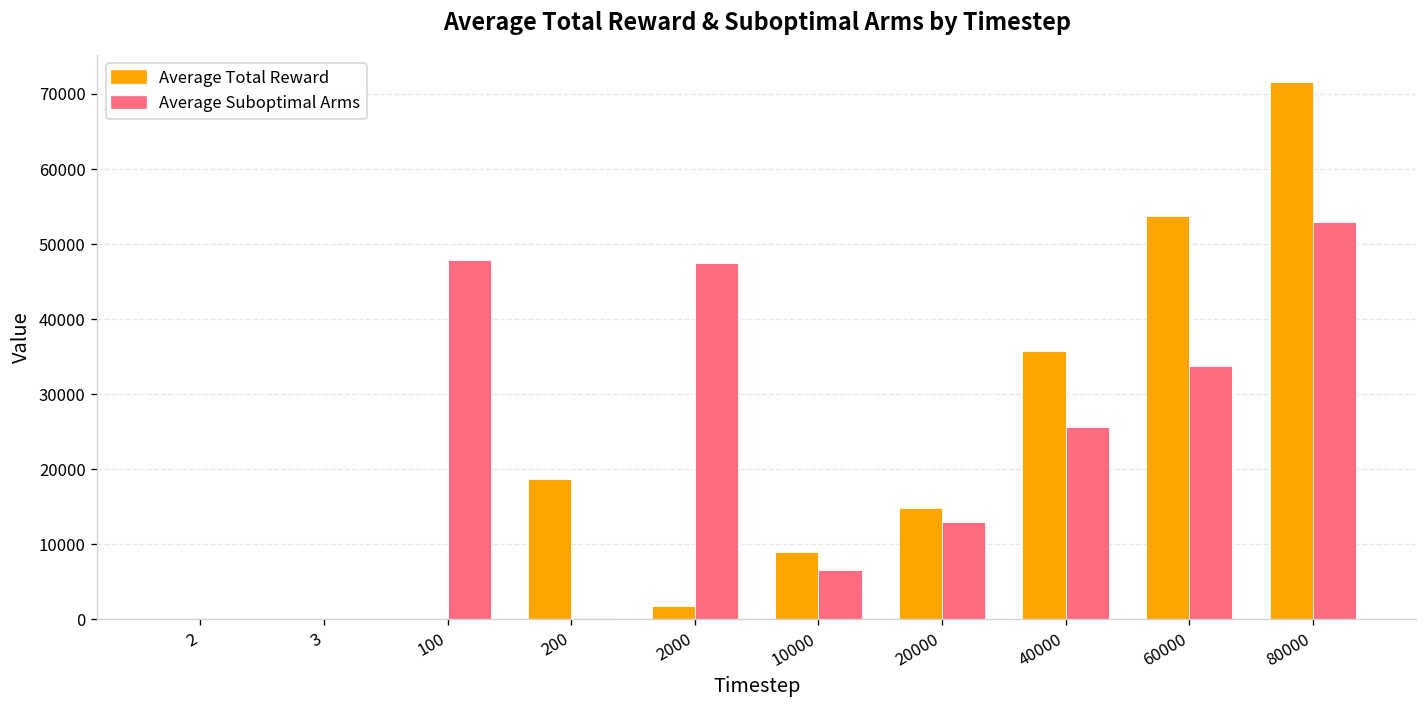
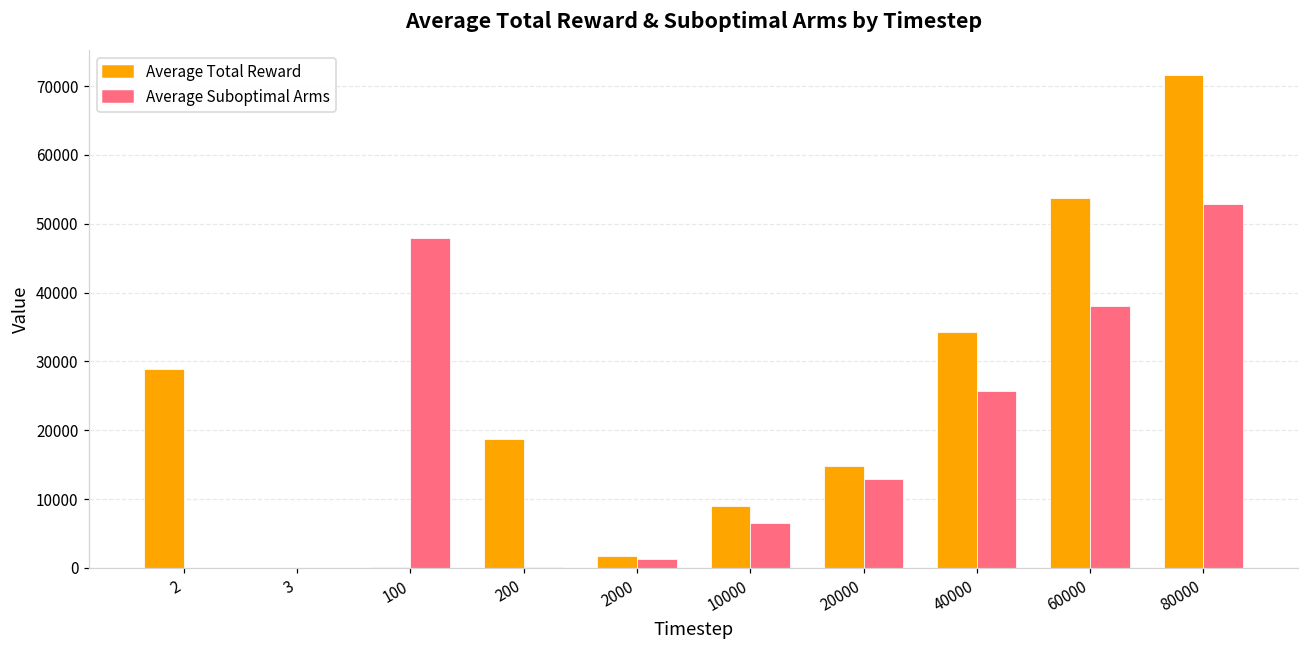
  {
    "Average Total Reward": {
-     "2": 0,
+     "2": 29000,
      "200": 19000,
      "2000": 2000,
      "10000": 9000,
      "20000": 15000,
-     "40000": 36000,
+     "40000": 34000,
      "60000": 54000,
      "80000": 72000
    },
    "Average Suboptimal Arms": {
      "100": 48000,
-     "2000": 47000,
+     "2000": 1000,
      "10000": 7000,
      "20000": 13000,
      "40000": 26000,
-     "60000": 34000,
+     "60000": 38000,
      "80000": 53000
    }
  }
